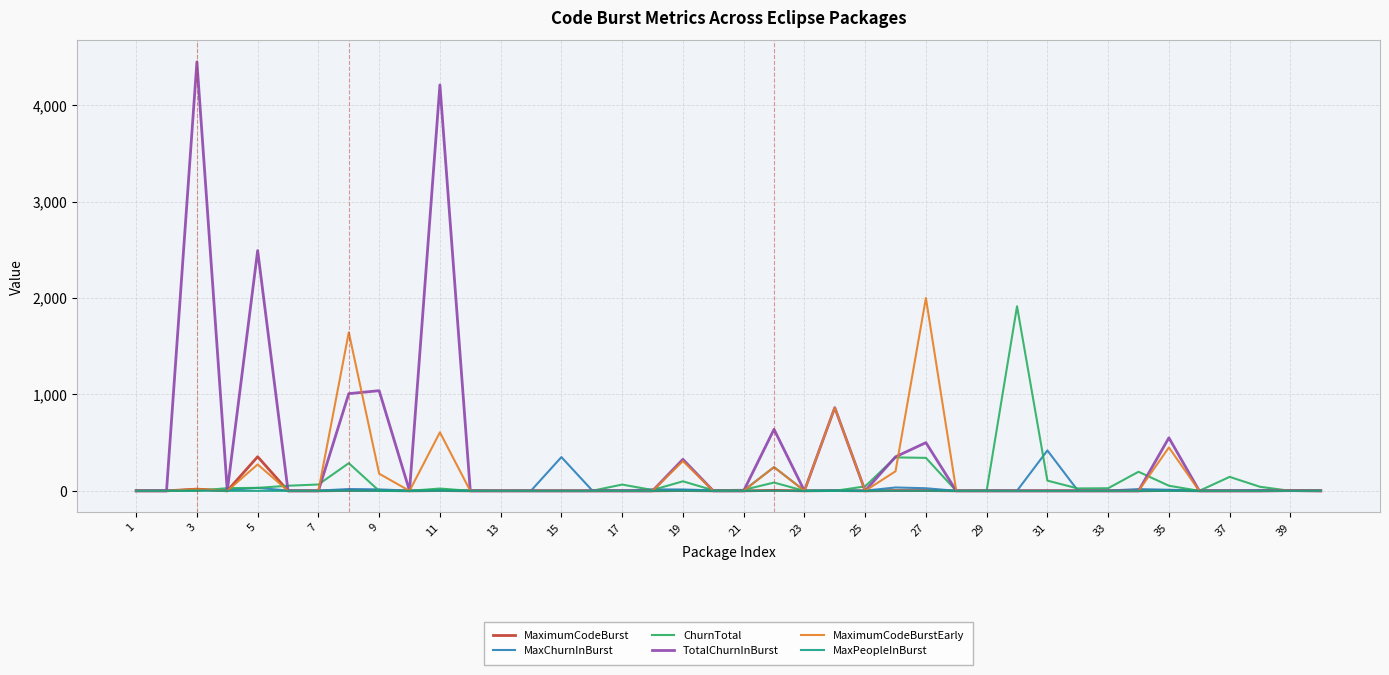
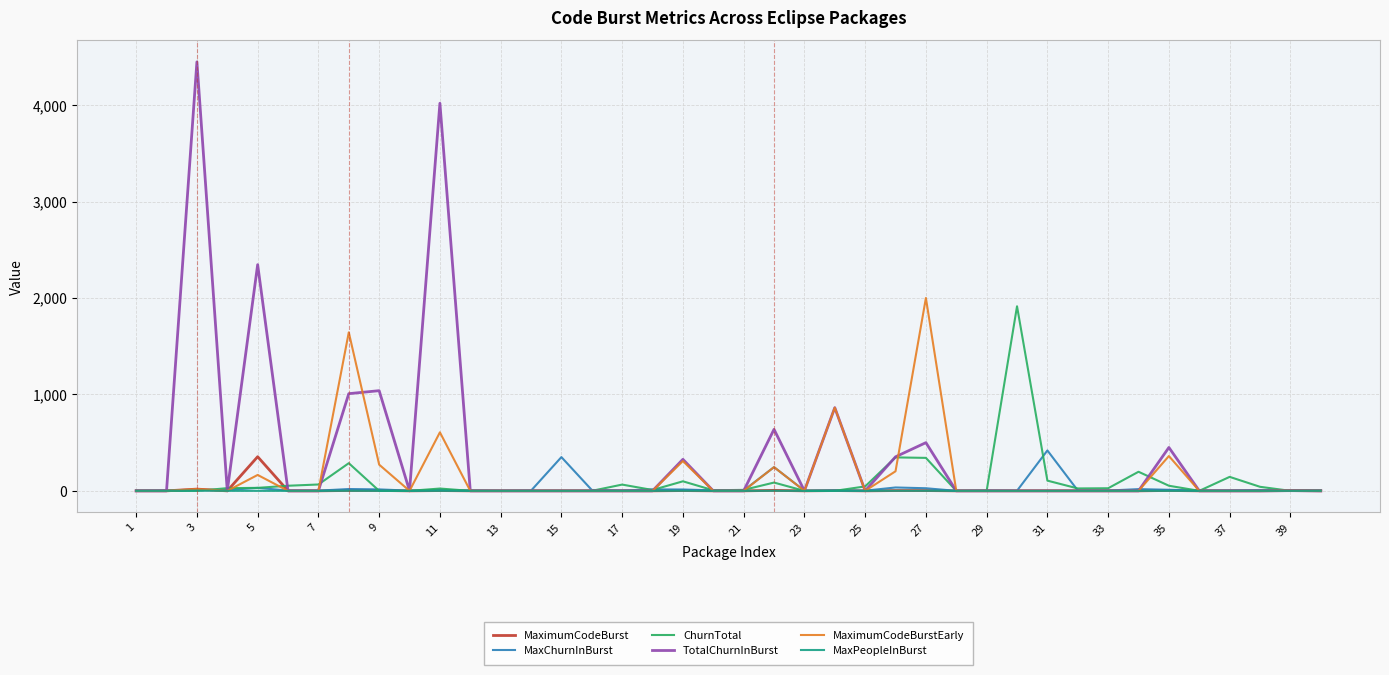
  {
    "MaximumCodeBurst": {
      "5": "400"
    },
    "MaxChurnInBurst": {
      "15": "400",
      "31": "400"
    },
    "TotalChurnInBurst": {
      "3": "4,400",
-     "5": "2,500",
+     "5": "2,300",
      "9": "1,000",
-     "11": "4,200",
+     "11": "4,000",
      "27": "500",
-     "35": "600"
+     "35": "500"
    },
    "MaximumCodeBurstEarly": {
-     "5": "300",
-     "9": "200",
+     "5": "200",
+     "9": "300",
      "11": "600",
      "27": "2,000",
-     "35": "500"
+     "35": "400"
    }
  }
